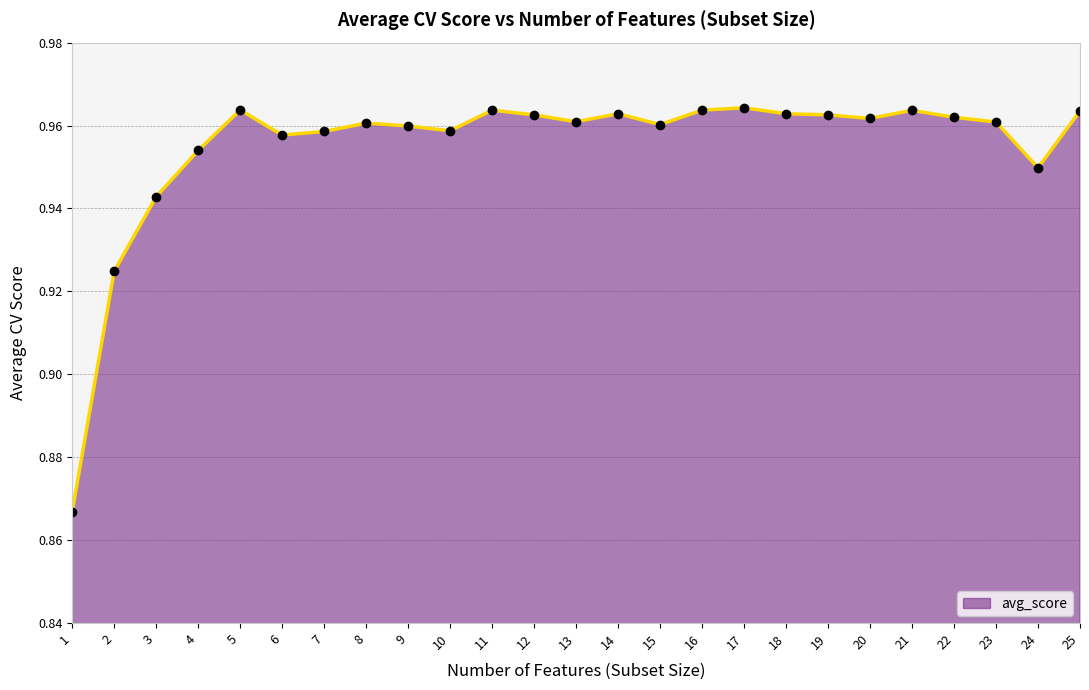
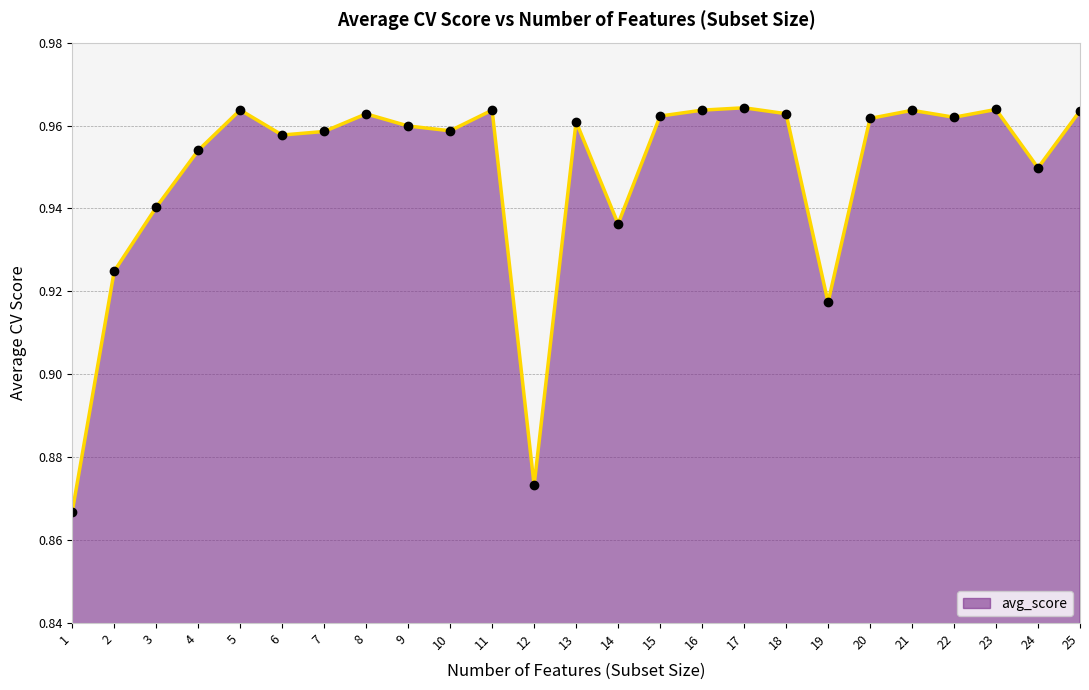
  {
    "1": 0.867,
    "2": 0.925,
-   "3": 0.943,
+   "3": 0.940,
    "4": 0.954,
    "5": 0.964,
    "6": 0.958,
    "7": 0.959,
-   "8": 0.961,
+   "8": 0.963,
    "9": 0.960,
    "10": 0.959,
    "11": 0.964,
-   "12": 0.963,
+   "12": 0.873,
    "13": 0.961,
-   "14": 0.963,
-   "15": 0.960,
+   "14": 0.936,
+   "15": 0.962,
    "16": 0.964,
    "17": 0.964,
    "18": 0.963,
-   "19": 0.963,
+   "19": 0.917,
    "20": 0.962,
    "21": 0.964,
    "22": 0.962,
-   "23": 0.961,
+   "23": 0.964,
    "24": 0.950,
    "25": 0.964
  }
